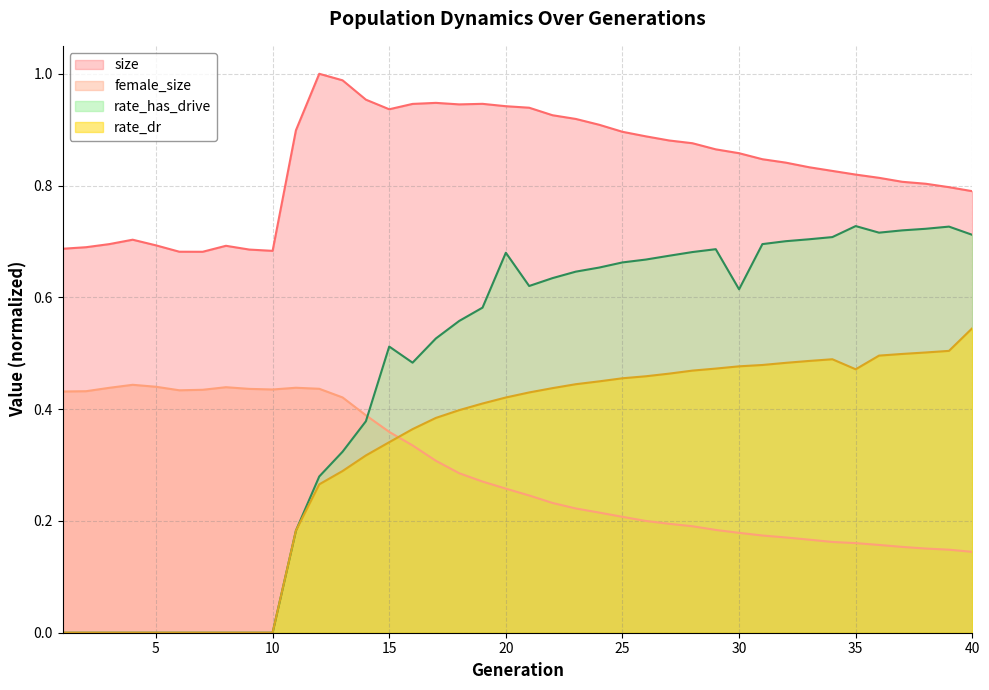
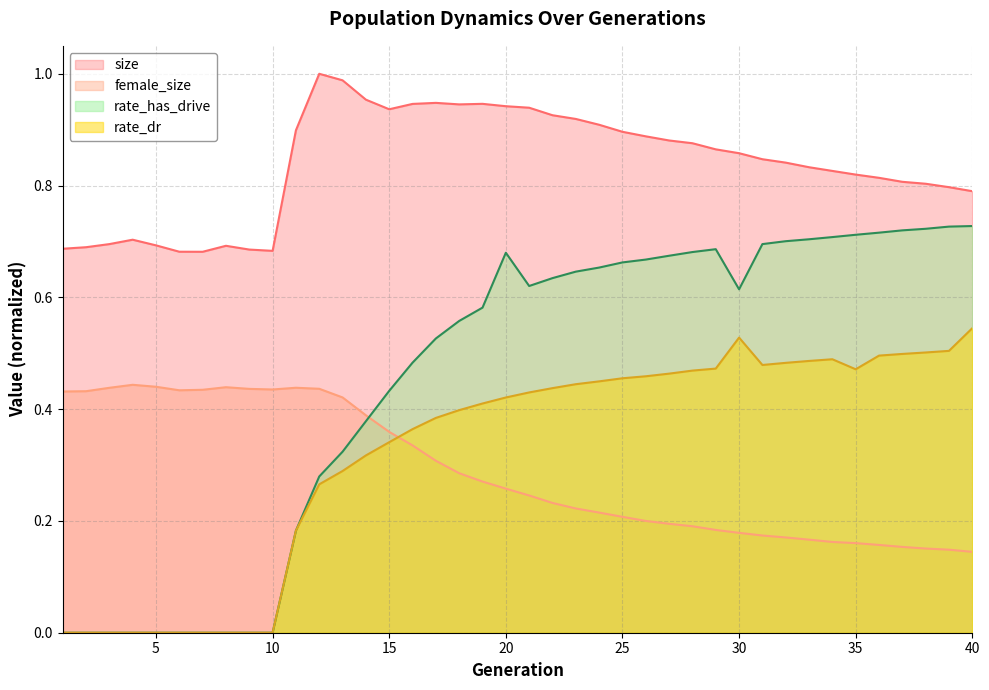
  {
    "rate_has_drive": {
-     "15": 0.51,
+     "15": 0.43,
      "20": 0.68,
      "25": 0.66,
      "30": 0.61,
-     "35": 0.73,
-     "40": 0.71
+     "35": 0.71,
+     "40": 0.73
    },
    "rate_dr": {
      "15": 0.34,
      "20": 0.42,
      "25": 0.46,
-     "30": 0.48,
+     "30": 0.53,
      "35": 0.47,
      "40": 0.54
    }
  }
